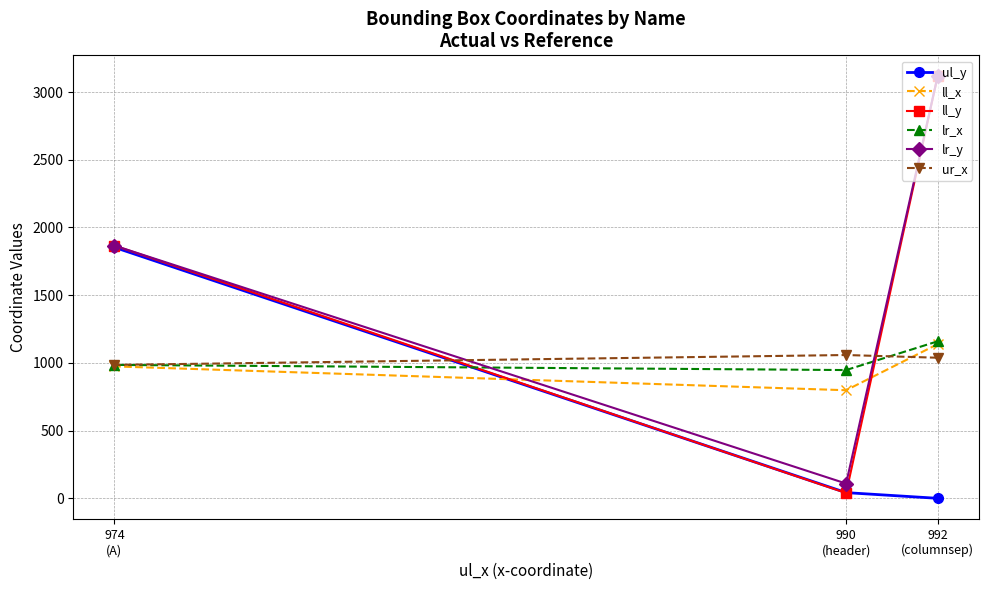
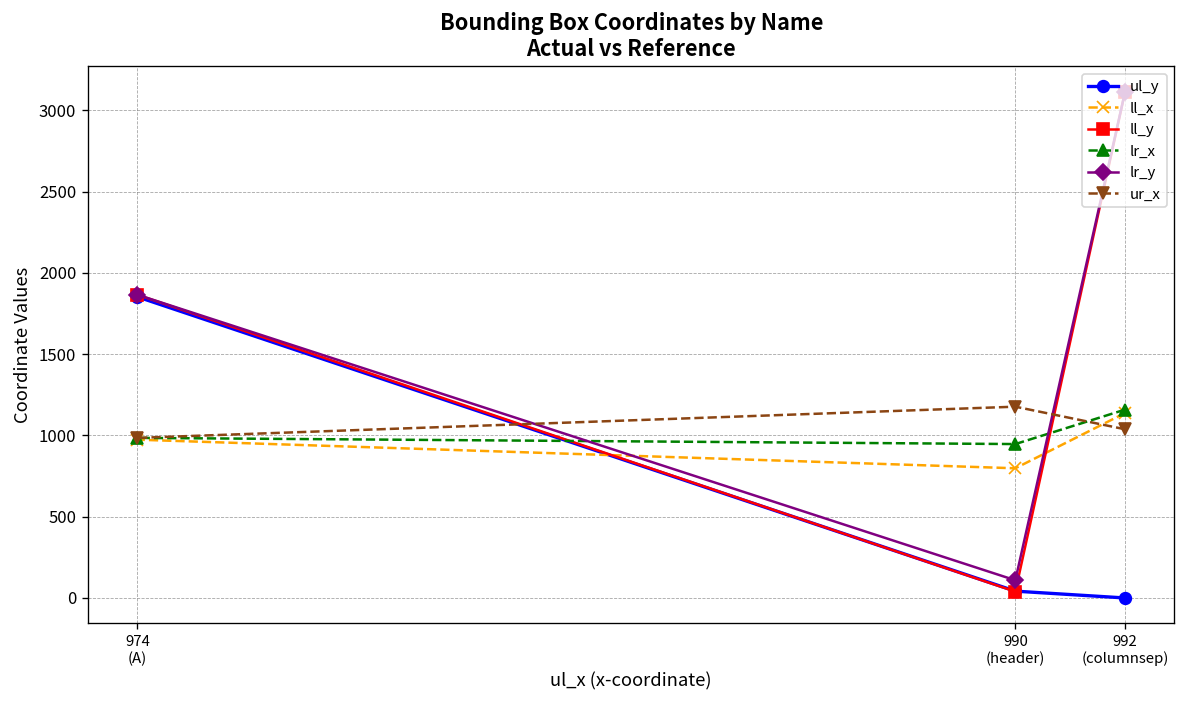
  {
    "ul_y": {
      "992 (columnsep)": 0
    },
    "ll_x": {
      "990 (header)": 800,
      "992 (columnsep)": 1140
    },
    "lr_x": {
      "990 (header)": 950,
      "992 (columnsep)": 1160
    },
    "lr_y": {
      "990 (header)": 110
    },
    "ur_x": {
-     "990 (header)": 1060,
+     "990 (header)": 1180,
      "992 (columnsep)": 1040
    }
  }
